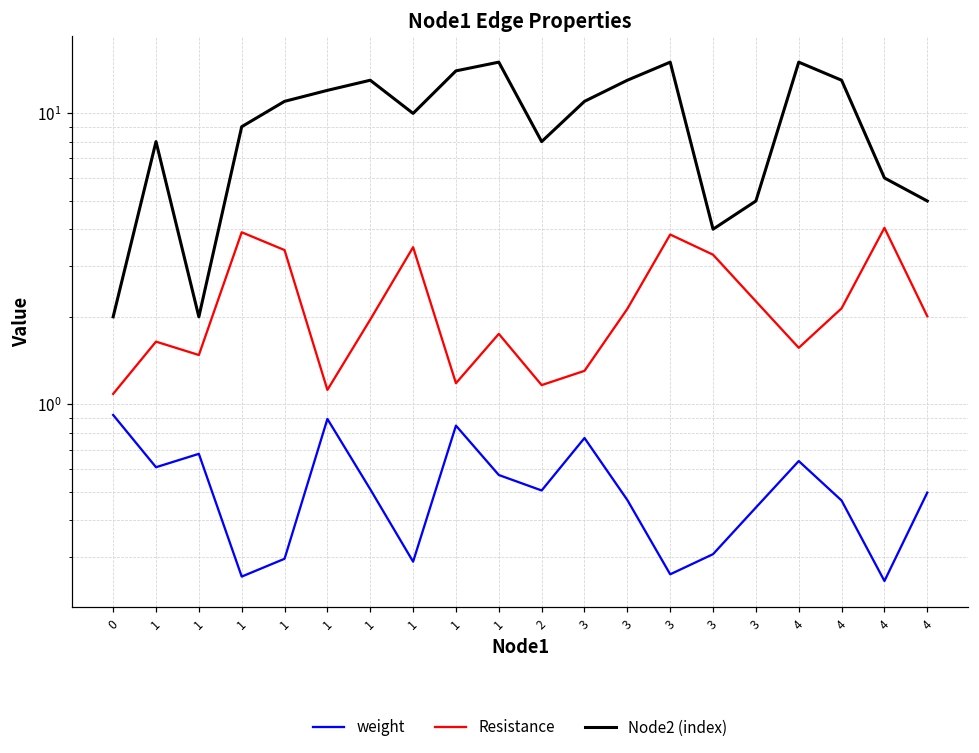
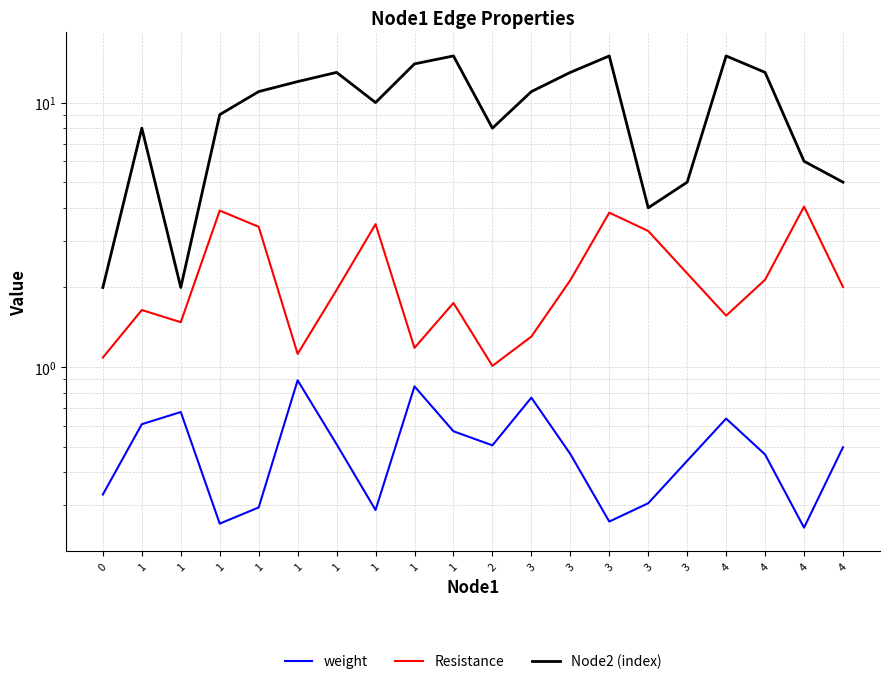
  {
    "weight": {
-     "0": 0.92,
+     "0": 0.33,
      "2": 0.51
    },
    "Resistance": {
      "0": 1.09,
-     "2": 1.2
+     "2": 1.01
    },
    "Node2 (index)": {
      "0": 2.0,
      "2": 8.0
    }
  }
